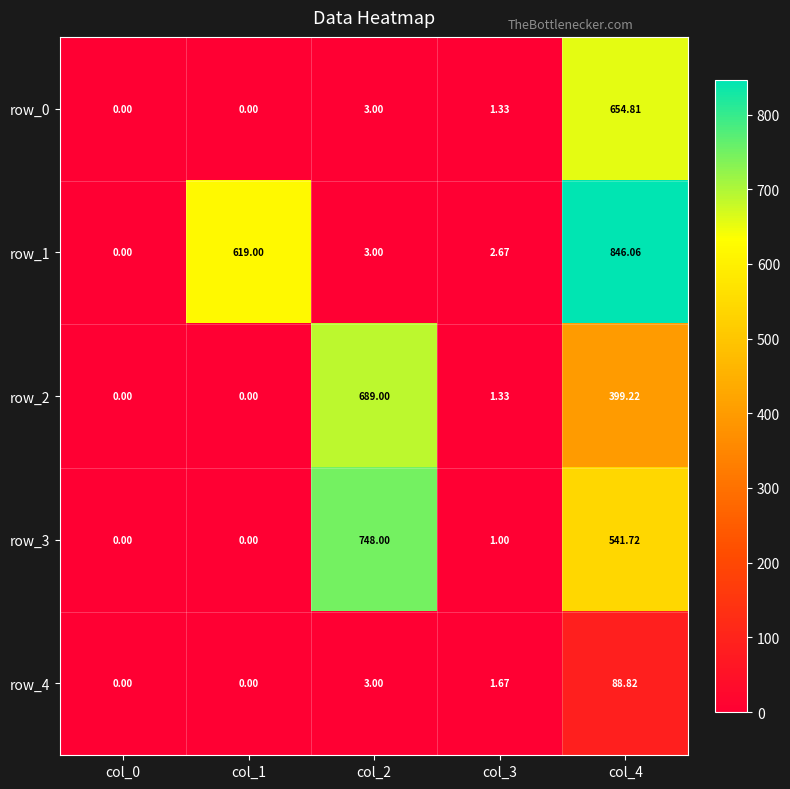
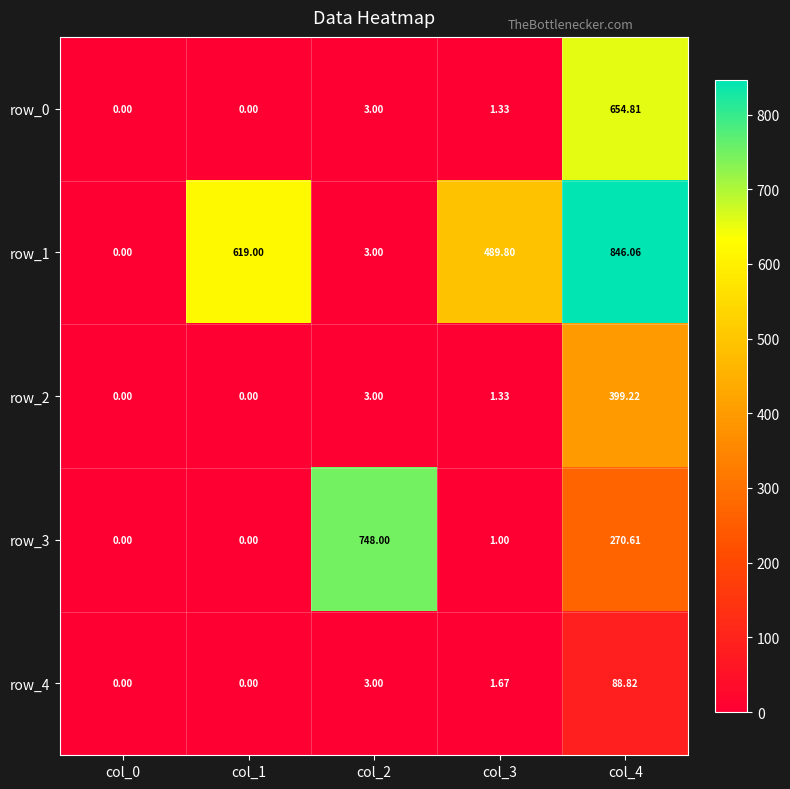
  {
    "row_0": {
      "col_0": 0.00,
      "col_1": 0.00,
      "col_2": 3.00,
      "col_3": 1.33,
      "col_4": 654.81
    },
    "row_1": {
      "col_0": 0.00,
      "col_1": 619.00,
      "col_2": 3.00,
-     "col_3": 2.67,
+     "col_3": 489.80,
      "col_4": 846.06
    },
    "row_2": {
      "col_0": 0.00,
      "col_1": 0.00,
-     "col_2": 689.00,
+     "col_2": 3.00,
      "col_3": 1.33,
      "col_4": 399.22
    },
    "row_3": {
      "col_0": 0.00,
      "col_1": 0.00,
      "col_2": 748.00,
      "col_3": 1.00,
-     "col_4": 541.72
+     "col_4": 270.61
    },
    "row_4": {
      "col_0": 0.00,
      "col_1": 0.00,
      "col_2": 3.00,
      "col_3": 1.67,
      "col_4": 88.82
    }
  }
